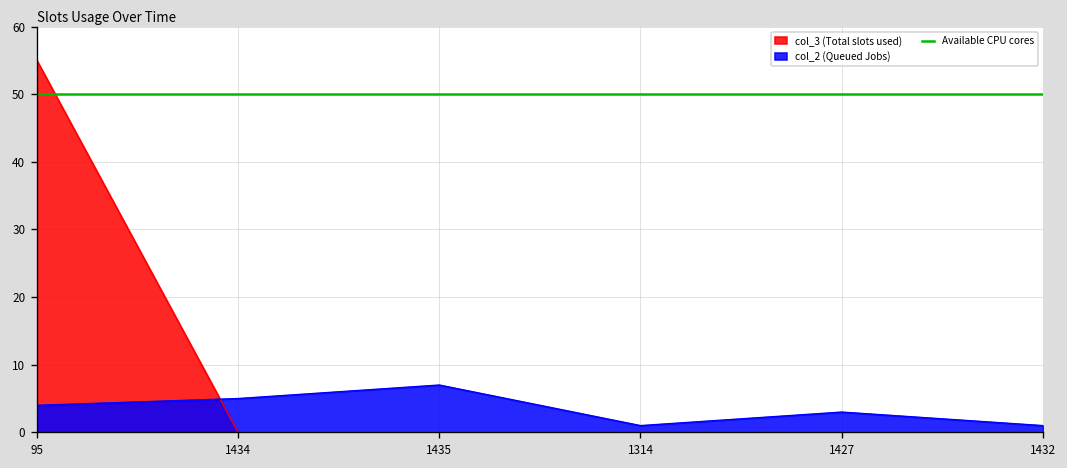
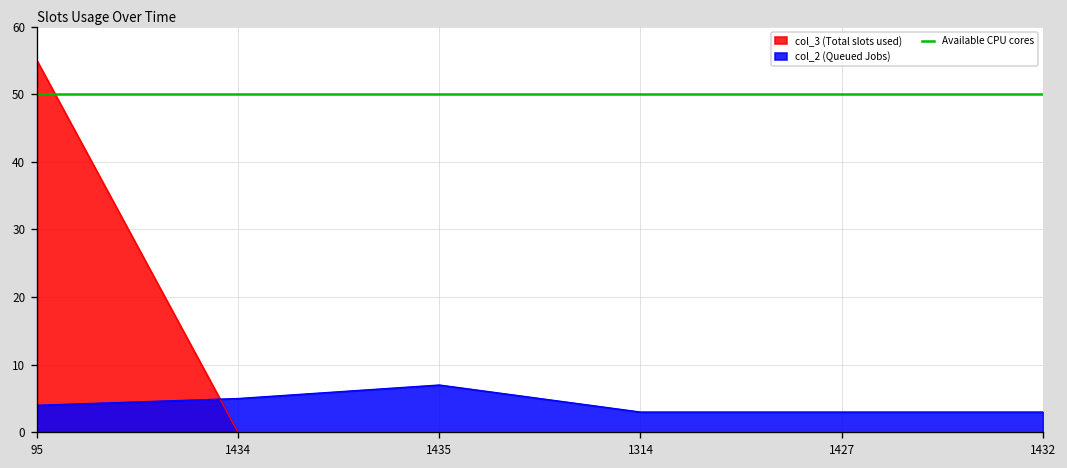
  {
    "col_3 (Total slots used)": {
      "95": 55,
      "1434": 0,
      "1435": 0,
      "1314": 0,
      "1427": 0,
      "1432": 0
    },
    "col_2 (Queued Jobs)": {
      "95": 4,
      "1434": 5,
      "1435": 7,
-     "1314": 1,
+     "1314": 3,
      "1427": 3,
-     "1432": 1
+     "1432": 3
    }
  }
